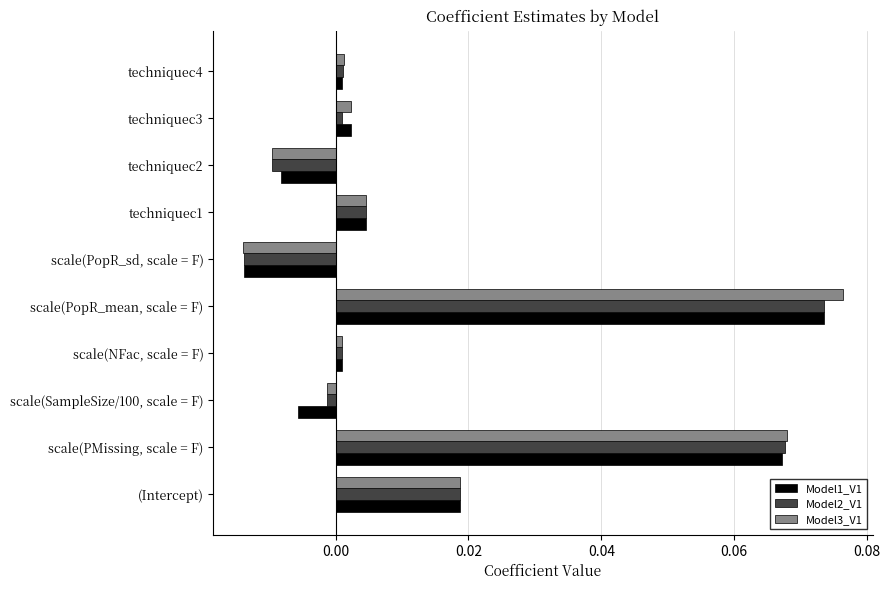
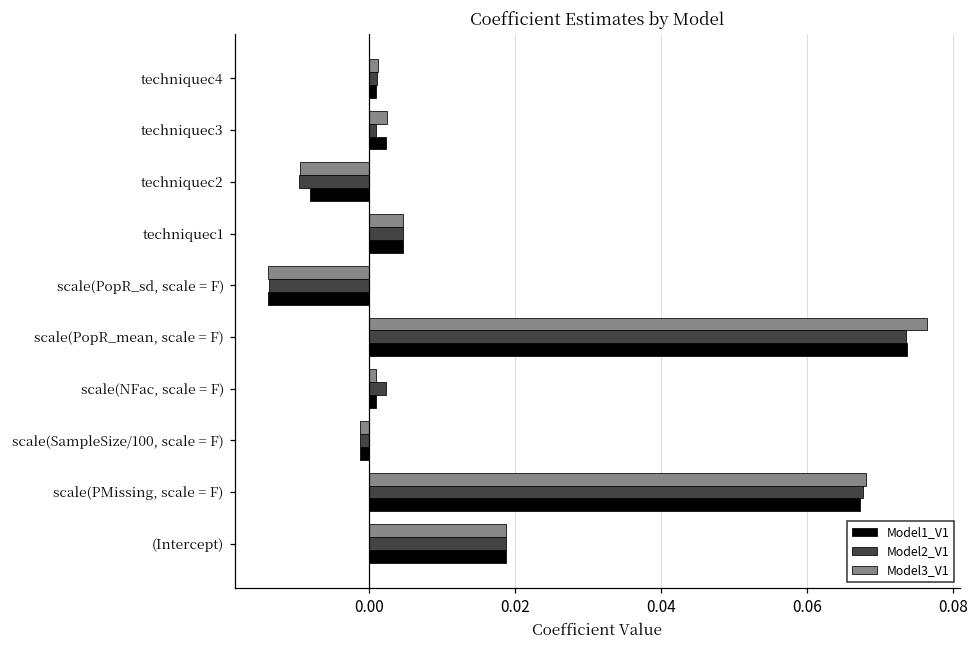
  {
    "Model1_V1": {
      "techniquec4": 0.001,
      "techniquec3": 0.002,
      "techniquec2": -0.008,
      "techniquec1": 0.005,
      "scale(PopR_sd, scale = F)": -0.014,
      "scale(PopR_mean, scale = F)": 0.074,
      "scale(NFac, scale = F)": 0.001,
-     "scale(SampleSize/100, scale = F)": -0.006,
+     "scale(SampleSize/100, scale = F)": -0.001,
      "scale(PMissing, scale = F)": 0.067,
      "(Intercept)": 0.019
    },
    "Model2_V1": {
      "techniquec4": 0.001,
      "techniquec3": 0.001,
      "techniquec2": -0.010,
      "techniquec1": 0.005,
      "scale(PopR_sd, scale = F)": -0.014,
      "scale(PopR_mean, scale = F)": 0.073,
-     "scale(NFac, scale = F)": 0.001,
+     "scale(NFac, scale = F)": 0.002,
      "scale(SampleSize/100, scale = F)": -0.001,
      "scale(PMissing, scale = F)": 0.068,
      "(Intercept)": 0.019
    },
    "Model3_V1": {
      "techniquec4": 0.001,
      "techniquec3": 0.002,
      "techniquec2": -0.010,
      "techniquec1": 0.005,
      "scale(PopR_sd, scale = F)": -0.014,
      "scale(PopR_mean, scale = F)": 0.076,
      "scale(NFac, scale = F)": 0.001,
      "scale(SampleSize/100, scale = F)": -0.001,
      "scale(PMissing, scale = F)": 0.068,
      "(Intercept)": 0.019
    }
  }
